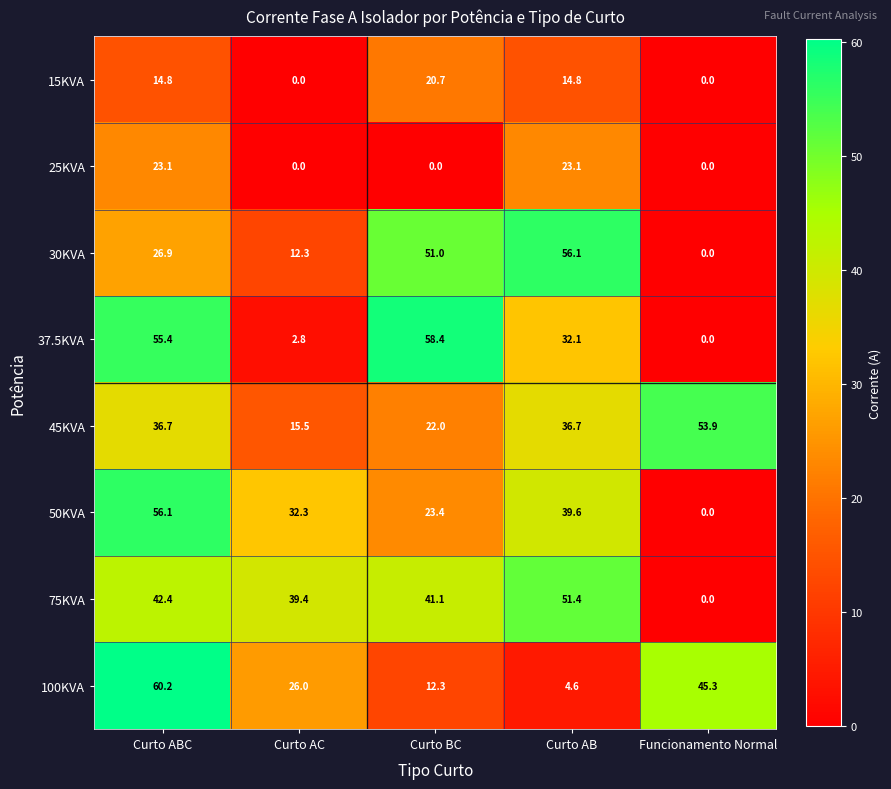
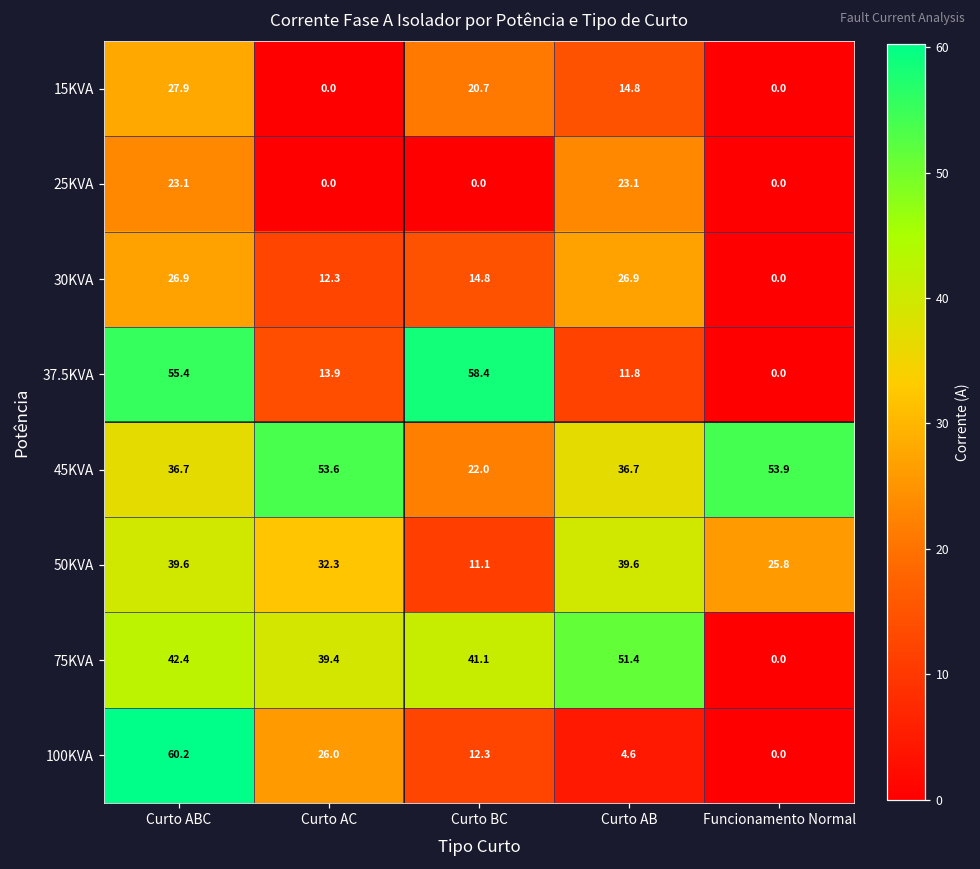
  {
    "15KVA": {
-     "Curto ABC": 14.8,
+     "Curto ABC": 27.9,
      "Curto AC": 0.0,
      "Curto BC": 20.7,
      "Curto AB": 14.8,
      "Funcionamento Normal": 0.0
    },
    "25KVA": {
      "Curto ABC": 23.1,
      "Curto AC": 0.0,
      "Curto BC": 0.0,
      "Curto AB": 23.1,
      "Funcionamento Normal": 0.0
    },
    "30KVA": {
      "Curto ABC": 26.9,
      "Curto AC": 12.3,
-     "Curto BC": 51.0,
-     "Curto AB": 56.1,
+     "Curto BC": 14.8,
+     "Curto AB": 26.9,
      "Funcionamento Normal": 0.0
    },
    "37.5KVA": {
      "Curto ABC": 55.4,
-     "Curto AC": 2.8,
+     "Curto AC": 13.9,
      "Curto BC": 58.4,
-     "Curto AB": 32.1,
+     "Curto AB": 11.8,
      "Funcionamento Normal": 0.0
    },
    "45KVA": {
      "Curto ABC": 36.7,
-     "Curto AC": 15.5,
+     "Curto AC": 53.6,
      "Curto BC": 22.0,
      "Curto AB": 36.7,
      "Funcionamento Normal": 53.9
    },
    "50KVA": {
-     "Curto ABC": 56.1,
+     "Curto ABC": 39.6,
      "Curto AC": 32.3,
-     "Curto BC": 23.4,
+     "Curto BC": 11.1,
      "Curto AB": 39.6,
-     "Funcionamento Normal": 0.0
+     "Funcionamento Normal": 25.8
    },
    "75KVA": {
      "Curto ABC": 42.4,
      "Curto AC": 39.4,
      "Curto BC": 41.1,
      "Curto AB": 51.4,
      "Funcionamento Normal": 0.0
    },
    "100KVA": {
      "Curto ABC": 60.2,
      "Curto AC": 26.0,
      "Curto BC": 12.3,
      "Curto AB": 4.6,
-     "Funcionamento Normal": 45.3
+     "Funcionamento Normal": 0.0
    }
  }
